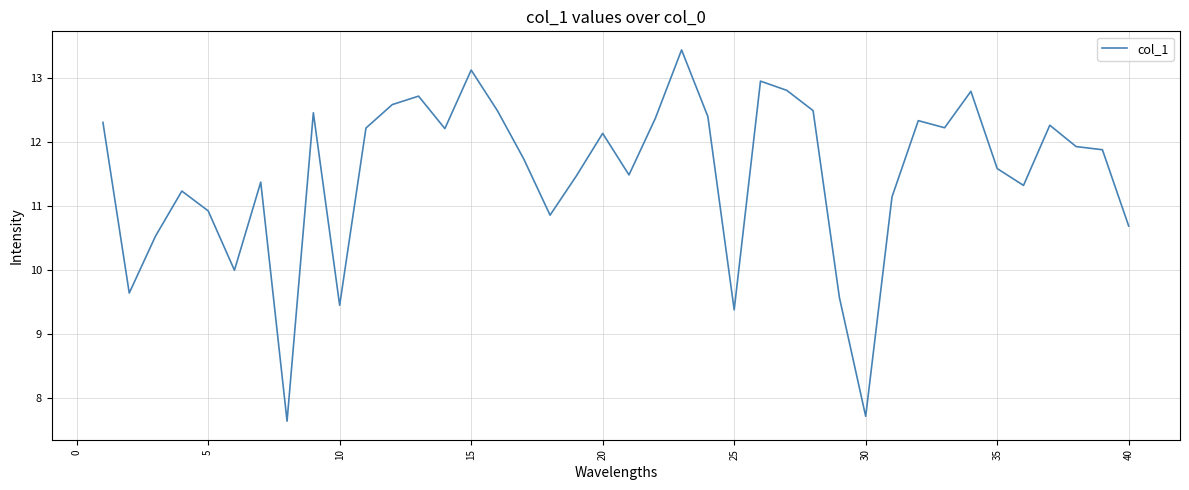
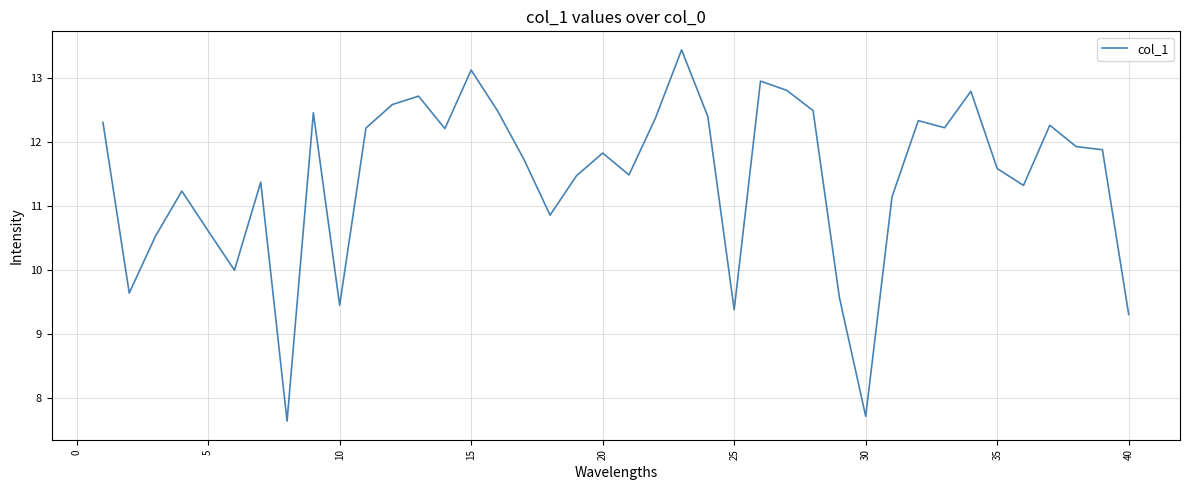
  {
-   "5": 10.9,
+   "5": 10.6,
    "10": 9.4,
    "15": 13.1,
-   "20": 12.1,
+   "20": 11.8,
    "25": 9.4,
    "30": 7.7,
    "35": 11.6,
-   "40": 10.7
+   "40": 9.3
  }
